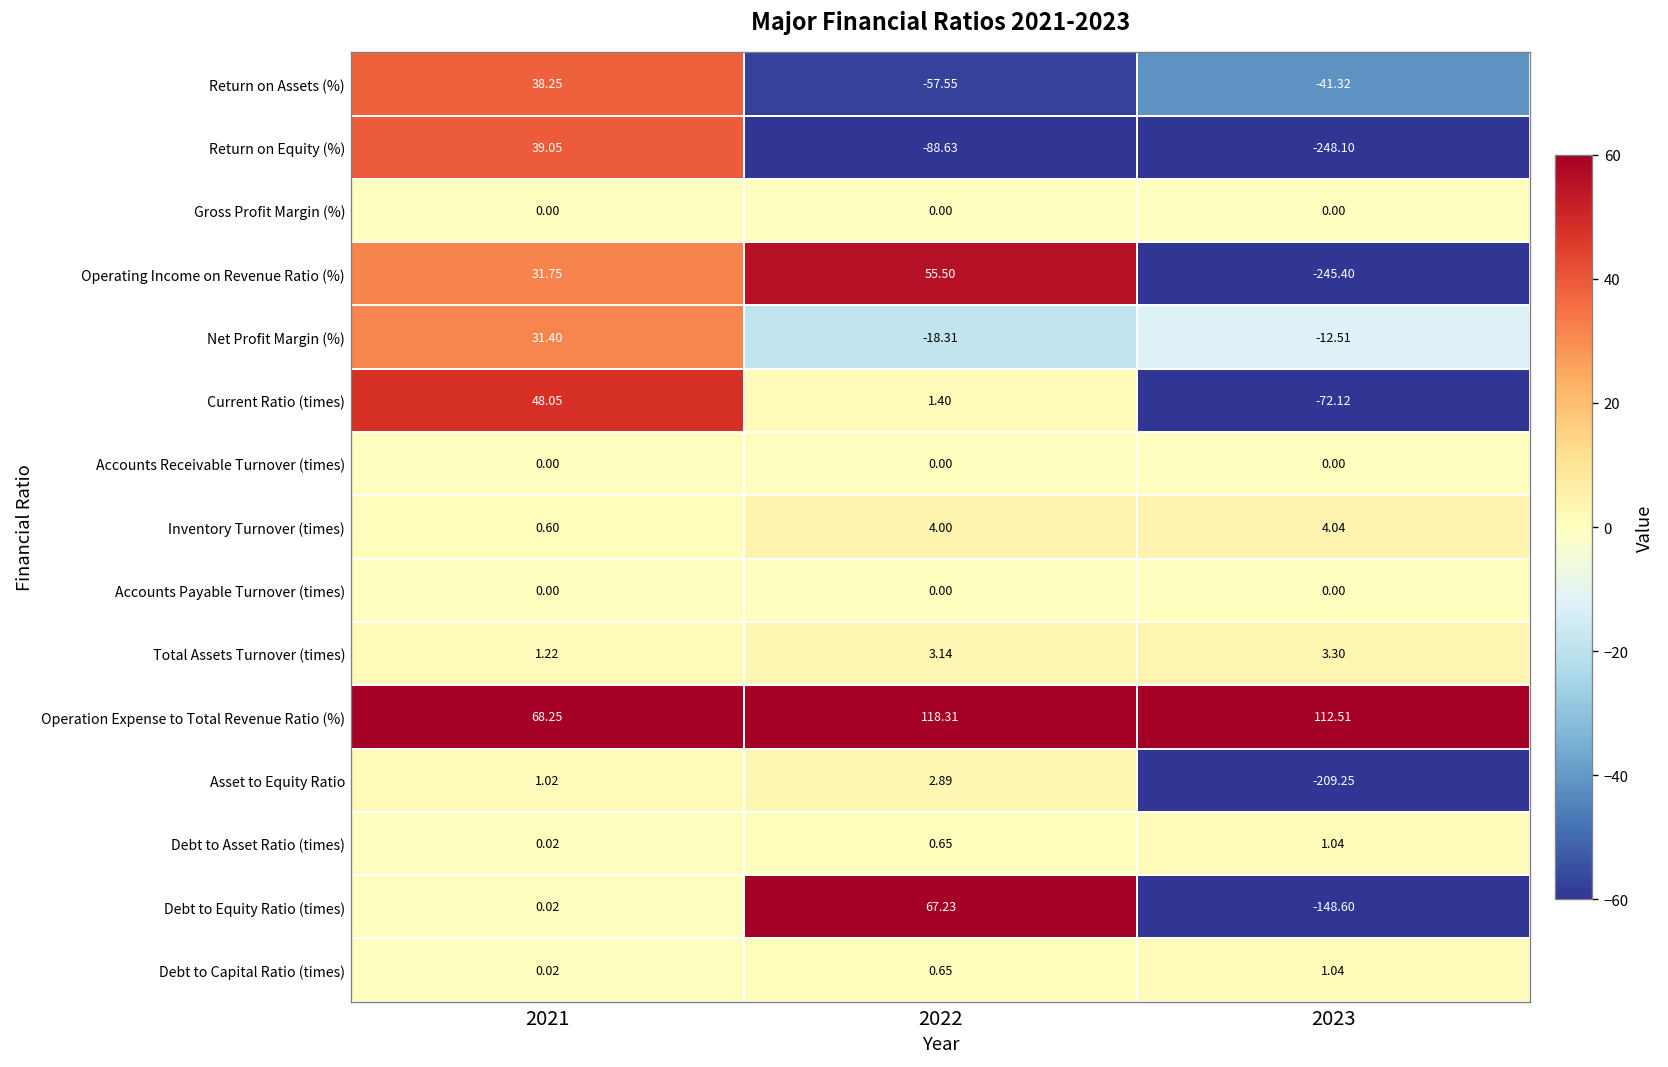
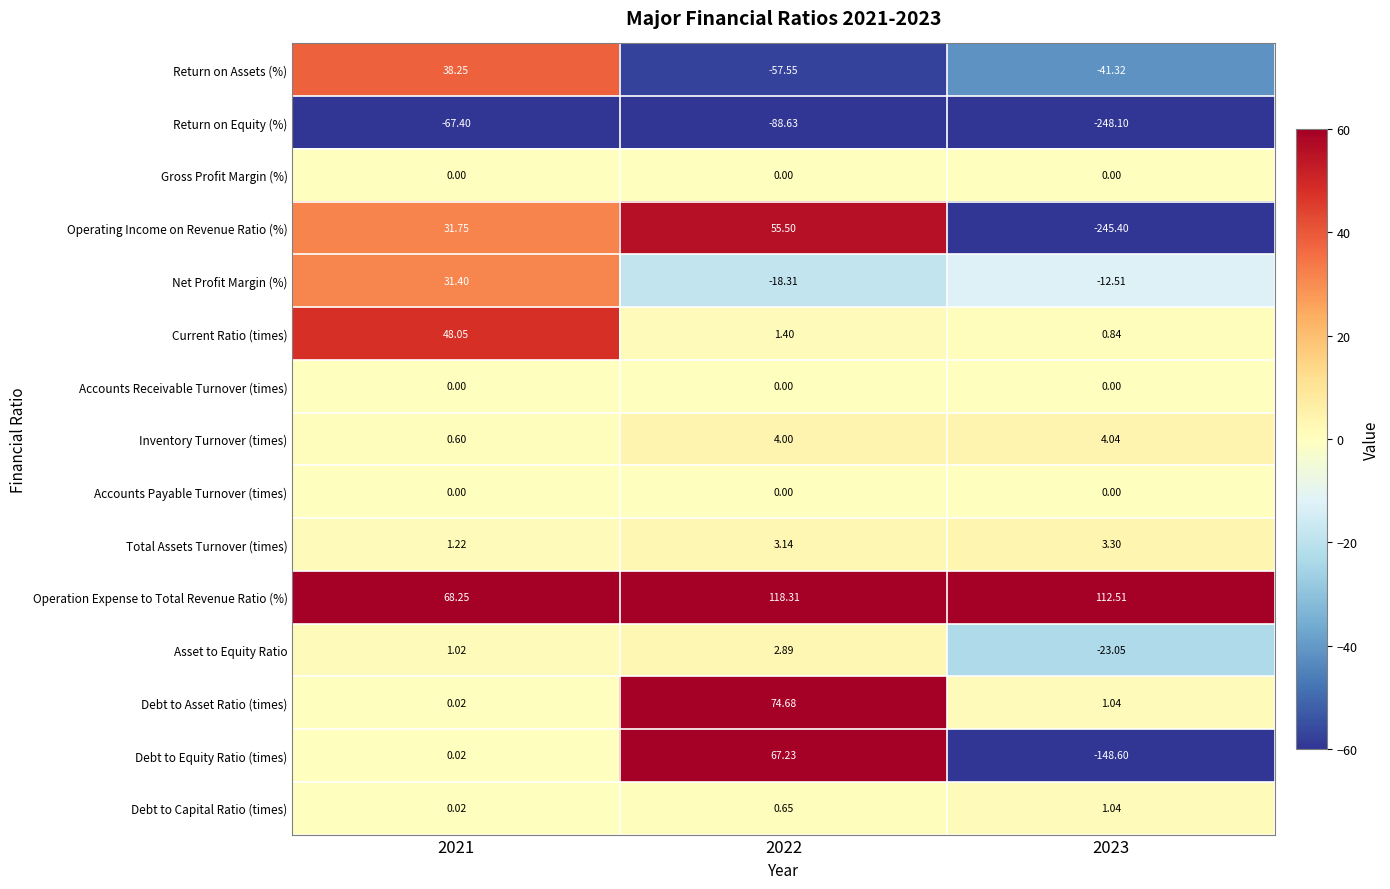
  {
    "Return on Assets (%)": {
      "2021": 38.25,
      "2022": -57.55,
      "2023": -41.32
    },
    "Return on Equity (%)": {
-     "2021": 39.05,
+     "2021": -67.40,
      "2022": -88.63,
      "2023": -248.10
    },
    "Gross Profit Margin (%)": {
      "2021": 0.00,
      "2022": 0.00,
      "2023": 0.00
    },
    "Operating Income on Revenue Ratio (%)": {
      "2021": 31.75,
      "2022": 55.50,
      "2023": -245.40
    },
    "Net Profit Margin (%)": {
      "2021": 31.40,
      "2022": -18.31,
      "2023": -12.51
    },
    "Current Ratio (times)": {
      "2021": 48.05,
      "2022": 1.40,
-     "2023": -72.12
+     "2023": 0.84
    },
    "Accounts Receivable Turnover (times)": {
      "2021": 0.00,
      "2022": 0.00,
      "2023": 0.00
    },
    "Inventory Turnover (times)": {
      "2021": 0.60,
      "2022": 4.00,
      "2023": 4.04
    },
    "Accounts Payable Turnover (times)": {
      "2021": 0.00,
      "2022": 0.00,
      "2023": 0.00
    },
    "Total Assets Turnover (times)": {
      "2021": 1.22,
      "2022": 3.14,
      "2023": 3.30
    },
    "Operation Expense to Total Revenue Ratio (%)": {
      "2021": 68.25,
      "2022": 118.31,
      "2023": 112.51
    },
    "Asset to Equity Ratio": {
      "2021": 1.02,
      "2022": 2.89,
-     "2023": -209.25
+     "2023": -23.05
    },
    "Debt to Asset Ratio (times)": {
      "2021": 0.02,
-     "2022": 0.65,
+     "2022": 74.68,
      "2023": 1.04
    },
    "Debt to Equity Ratio (times)": {
      "2021": 0.02,
      "2022": 67.23,
      "2023": -148.60
    },
    "Debt to Capital Ratio (times)": {
      "2021": 0.02,
      "2022": 0.65,
      "2023": 1.04
    }
  }
